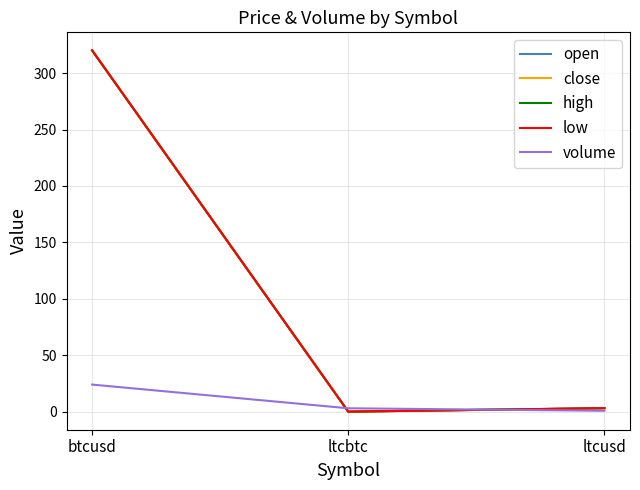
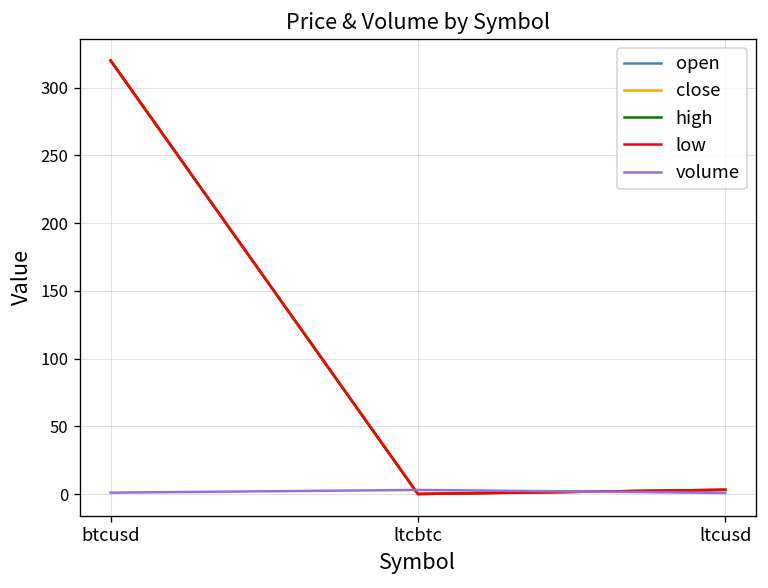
  {
    "low": {
      "btcusd": 320,
      "ltcbtc": 0,
      "ltcusd": 3
    },
    "volume": {
-     "btcusd": 24,
+     "btcusd": 1,
      "ltcbtc": 3,
      "ltcusd": 1
    }
  }
